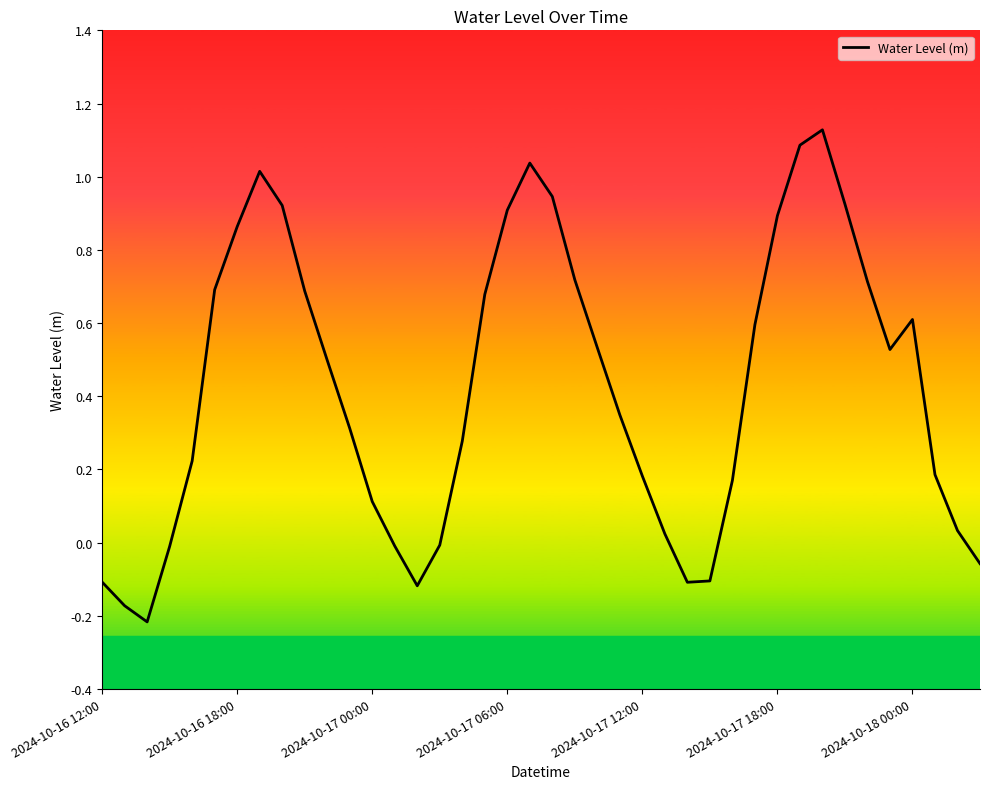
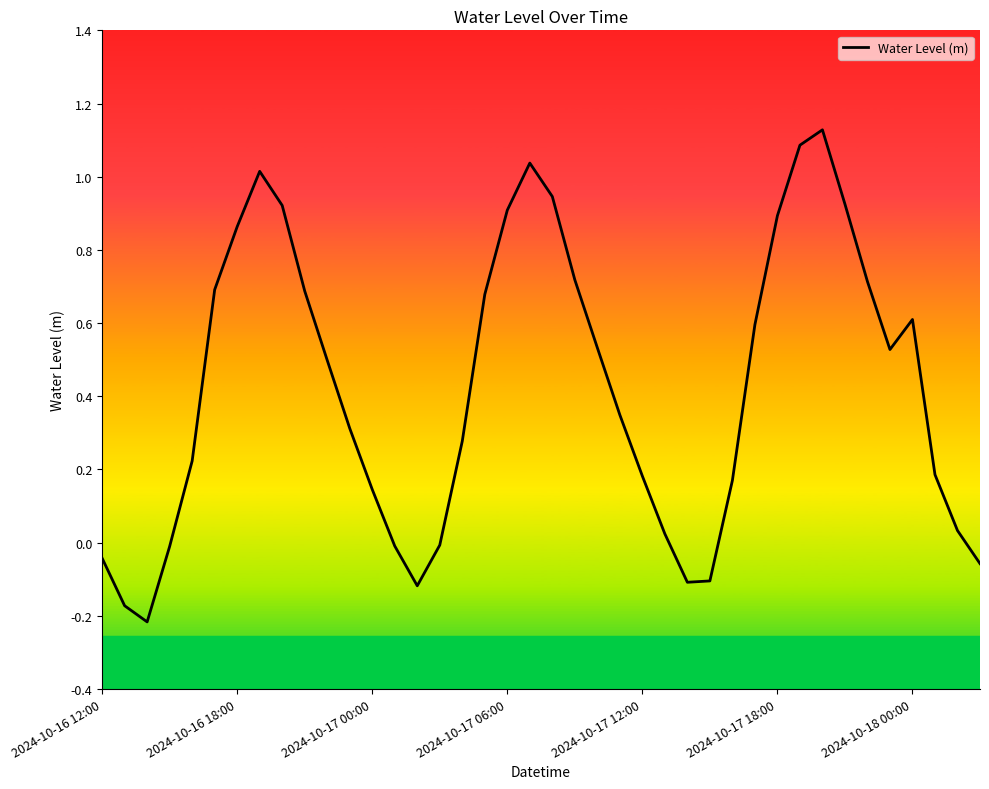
  {
-   "2024-10-16 12:00": -0.11,
+   "2024-10-16 12:00": -0.04,
    "2024-10-16 18:00": 0.86,
-   "2024-10-17 00:00": 0.11,
+   "2024-10-17 00:00": 0.15,
    "2024-10-17 06:00": 0.91,
    "2024-10-17 12:00": 0.18,
    "2024-10-17 18:00": 0.89,
    "2024-10-18 00:00": 0.61
  }
